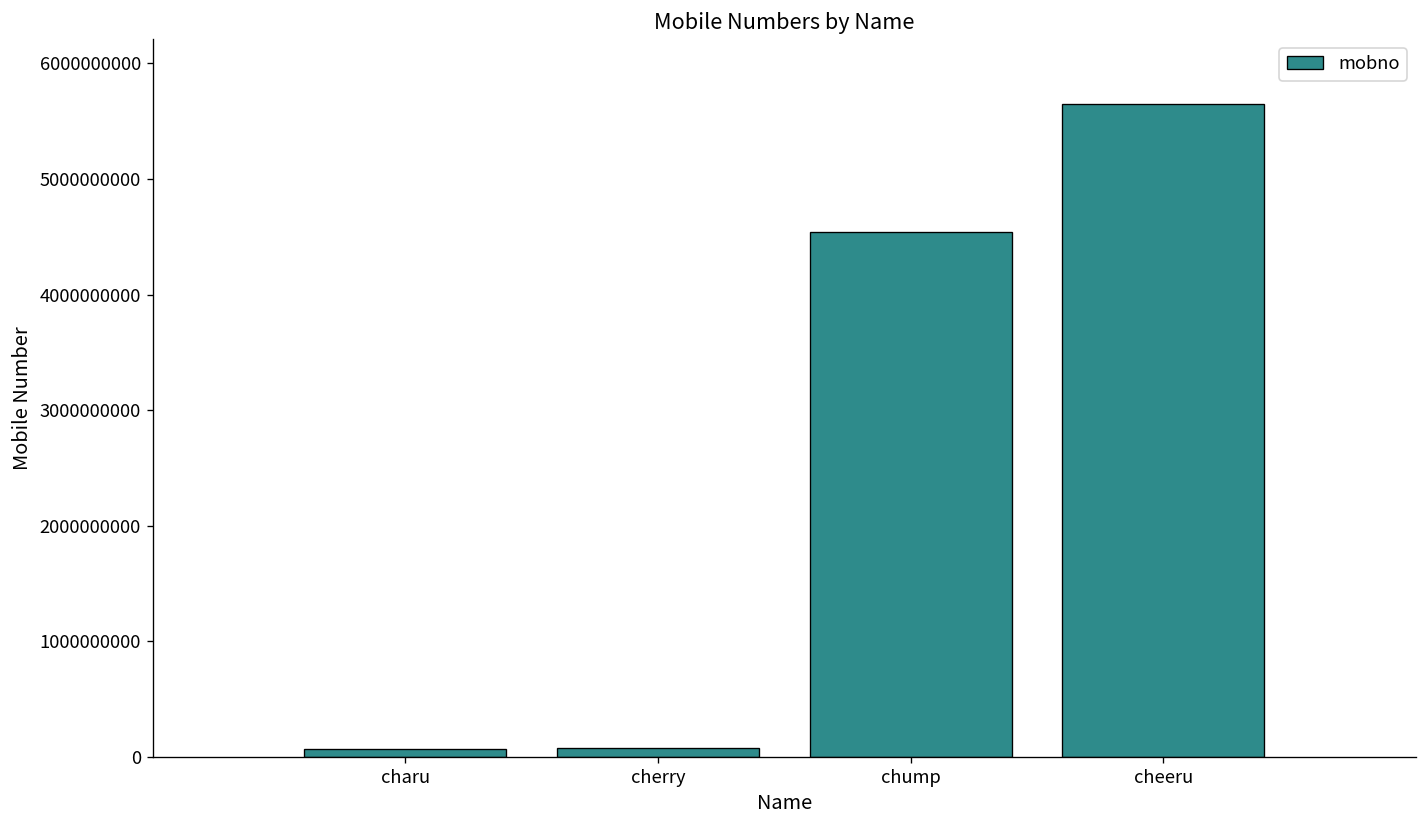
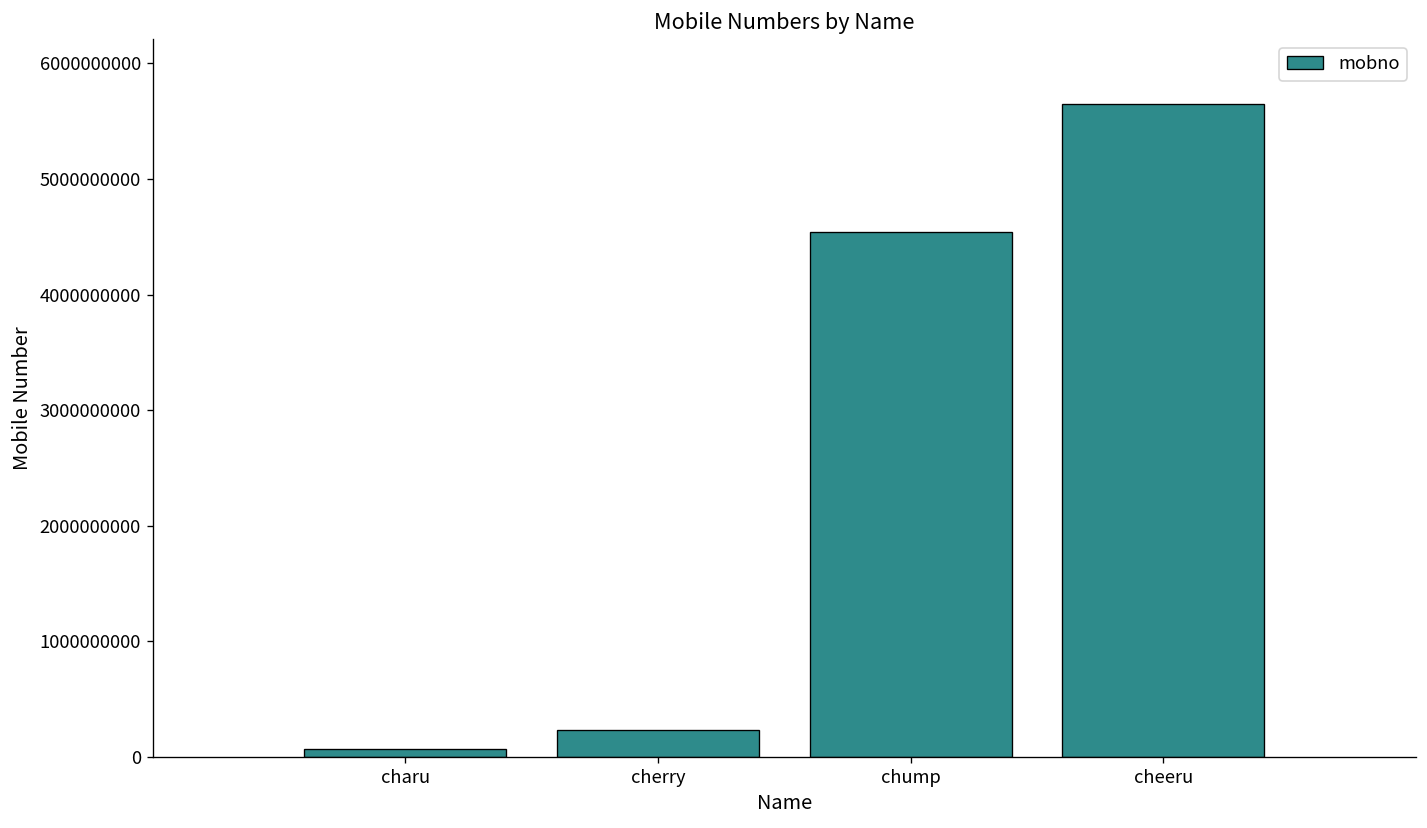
  {
    "charu": 100000000,
-   "cherry": 100000000,
+   "cherry": 200000000,
    "chump": 4500000000,
    "cheeru": 5600000000
  }
